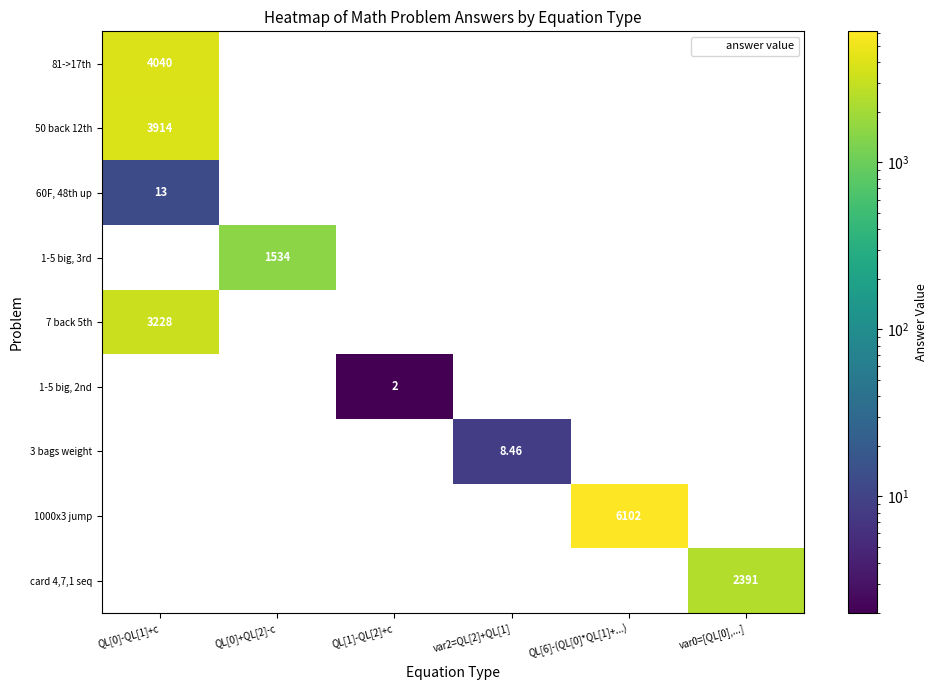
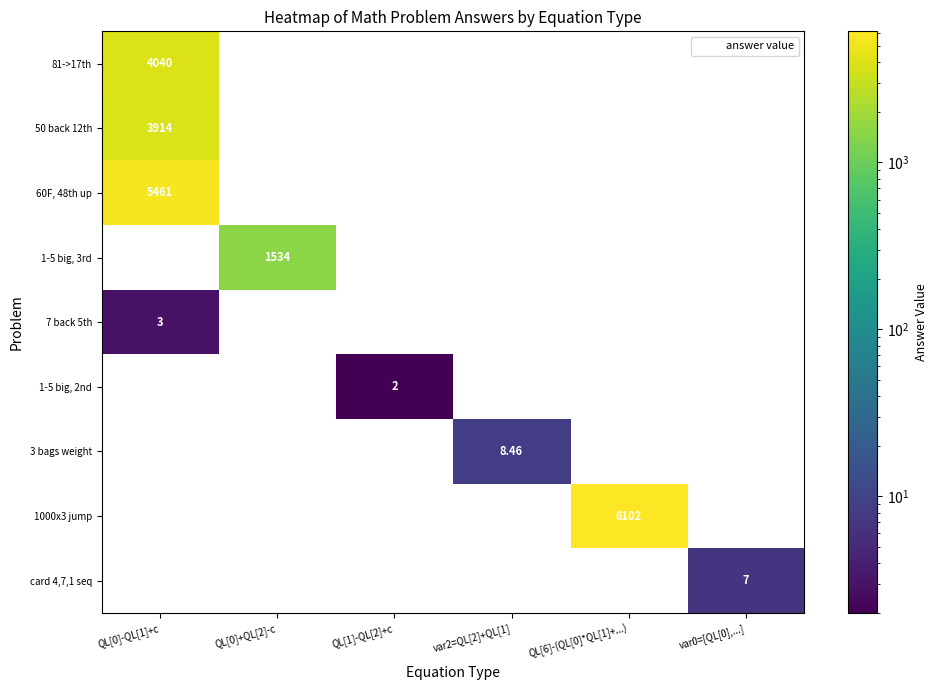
  {
    "81->17th": {
      "QL[0]-QL[1]+c": 4040
    },
    "50 back 12th": {
      "QL[0]-QL[1]+c": 3914
    },
    "60F, 48th up": {
-     "QL[0]-QL[1]+c": 13
+     "QL[0]-QL[1]+c": 5461
    },
    "1-5 big, 3rd": {
      "QL[0]+QL[2]-c": 1534
    },
    "7 back 5th": {
-     "QL[0]-QL[1]+c": 3228
+     "QL[0]-QL[1]+c": 3
    },
    "1-5 big, 2nd": {
      "QL[1]-QL[2]+c": 2
    },
    "3 bags weight": {
      "var2=QL[2]+QL[1]": 8.46
    },
    "1000x3 jump": {
      "QL[6]-(QL[0]*QL[1]+...)": 6102
    },
    "card 4,7,1 seq": {
-     "var0=[QL[0],...]": 2391
+     "var0=[QL[0],...]": 7
    }
  }
